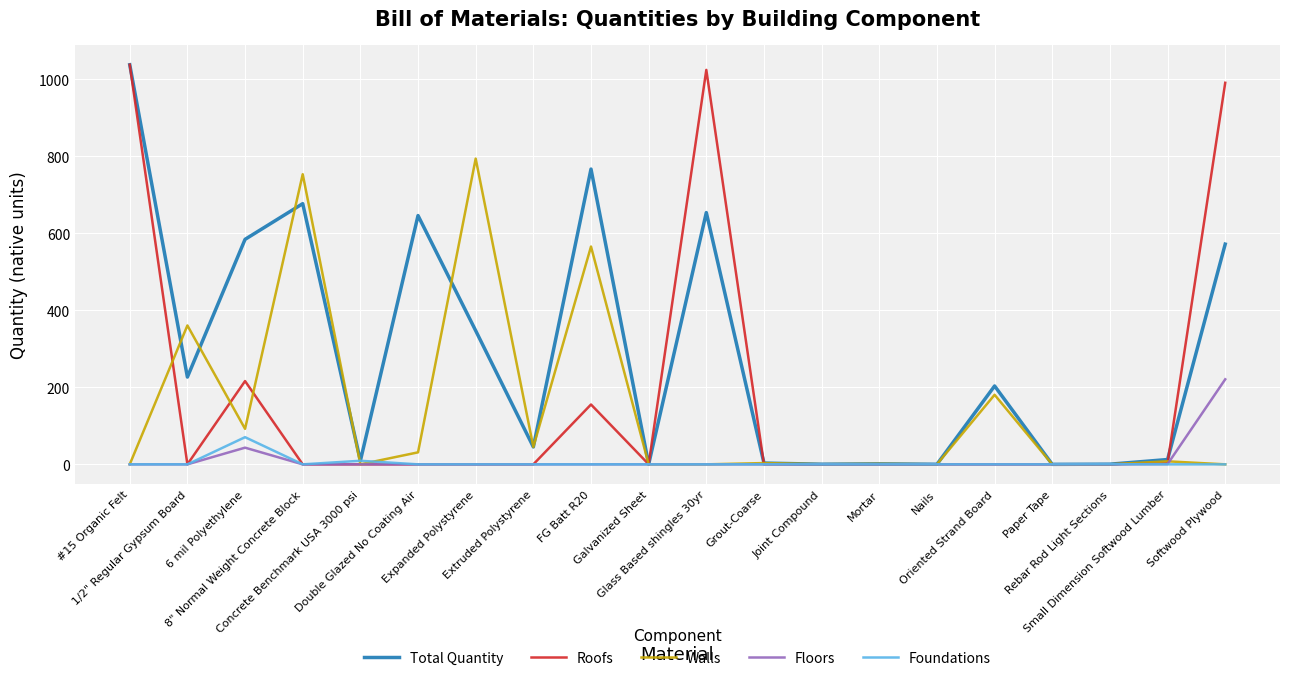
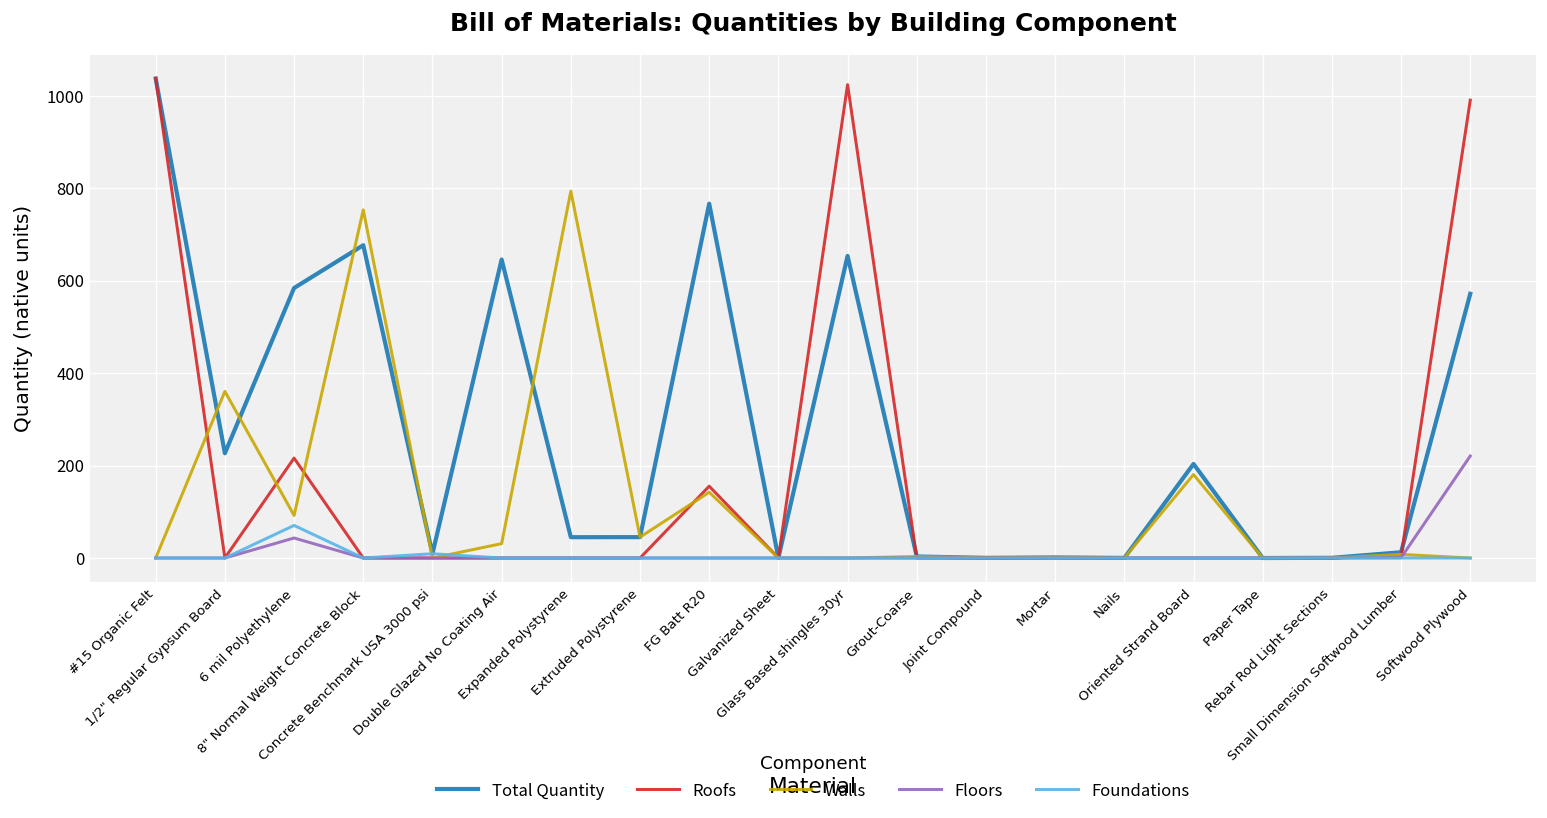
  {
    "Total Quantity": {
      "1/2\" Regular Gypsum Board": 230,
      "6 mil Polyethylene": 580,
      "8\" Normal Weight Concrete Block": 680,
      "Double Glazed No Coating Air": 650,
-     "Expanded Polystyrene": 350,
+     "Expanded Polystyrene": 50,
      "FG Batt R20": 770,
      "Glass Based shingles 30yr": 650,
      "Oriented Strand Board": 200,
      "Softwood Plywood": 570
    },
    "Roofs": {
      "6 mil Polyethylene": 220,
      "FG Batt R20": 160,
      "Glass Based shingles 30yr": 1020,
      "Softwood Plywood": 990
    },
    "Walls": {
      "1/2\" Regular Gypsum Board": 360,
      "6 mil Polyethylene": 90,
      "8\" Normal Weight Concrete Block": 750,
      "Double Glazed No Coating Air": 30,
      "Expanded Polystyrene": 790,
-     "FG Batt R20": 570,
+     "FG Batt R20": 140,
      "Oriented Strand Board": 180
    },
    "Floors": {
      "6 mil Polyethylene": 40,
      "Softwood Plywood": 220
    },
    "Foundations": {
      "6 mil Polyethylene": 70
    }
  }
